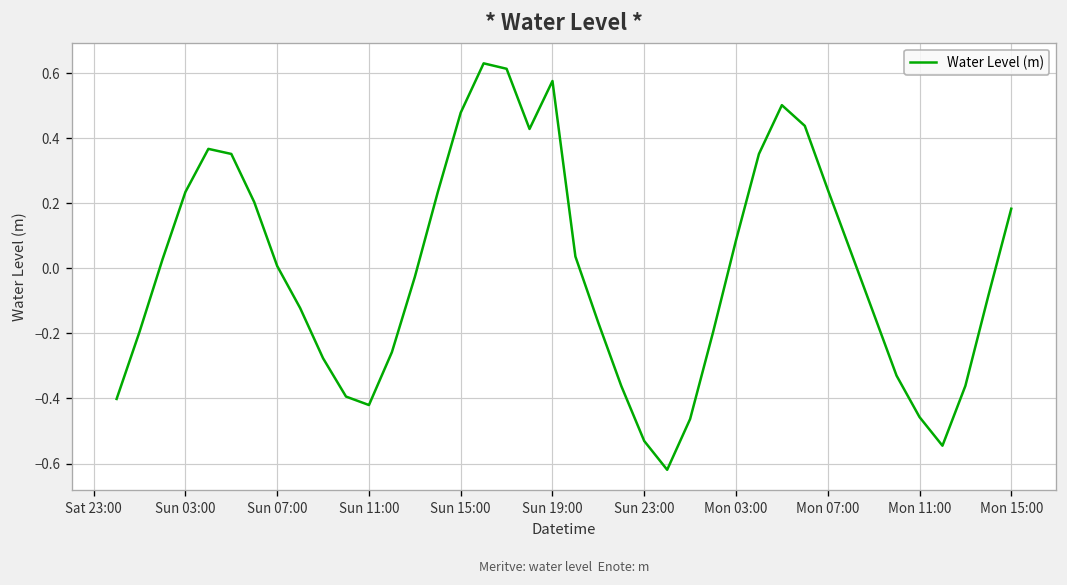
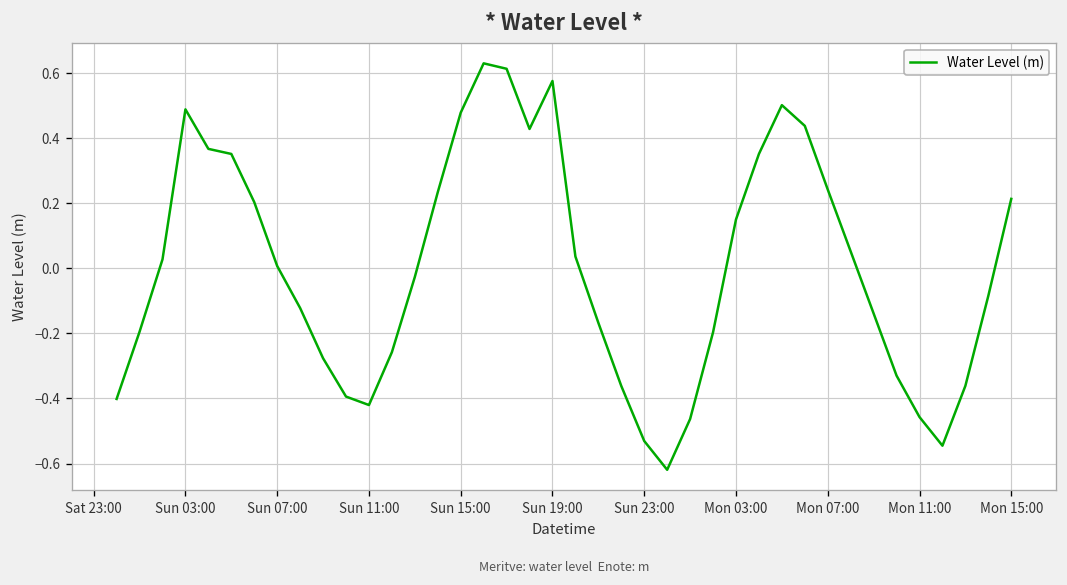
  {
-   "Sun 03:00": 0.23,
+   "Sun 03:00": 0.49,
    "Sun 07:00": 0.01,
    "Sun 11:00": -0.42,
    "Sun 15:00": 0.48,
    "Sun 19:00": 0.58,
    "Sun 23:00": -0.53,
-   "Mon 03:00": 0.09,
+   "Mon 03:00": 0.15,
    "Mon 07:00": 0.24,
    "Mon 11:00": -0.46,
-   "Mon 15:00": 0.18
+   "Mon 15:00": 0.21
  }
